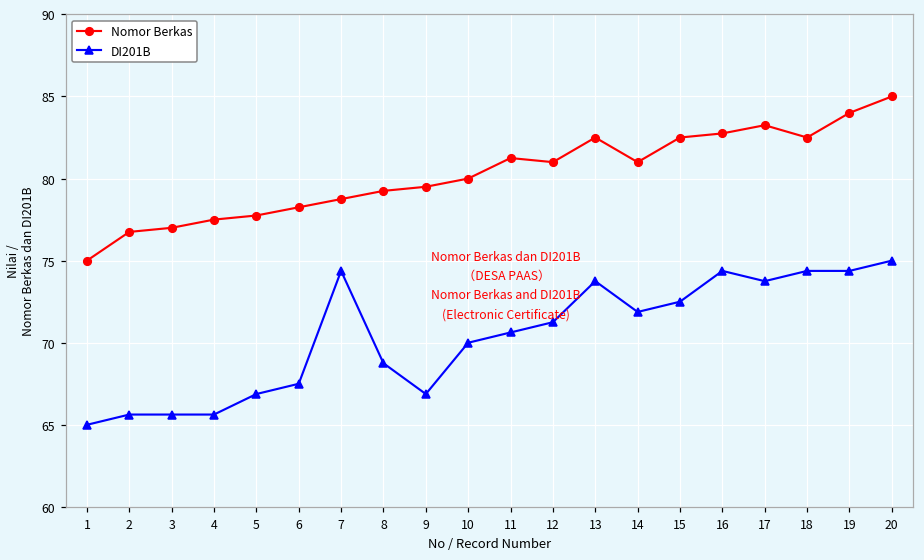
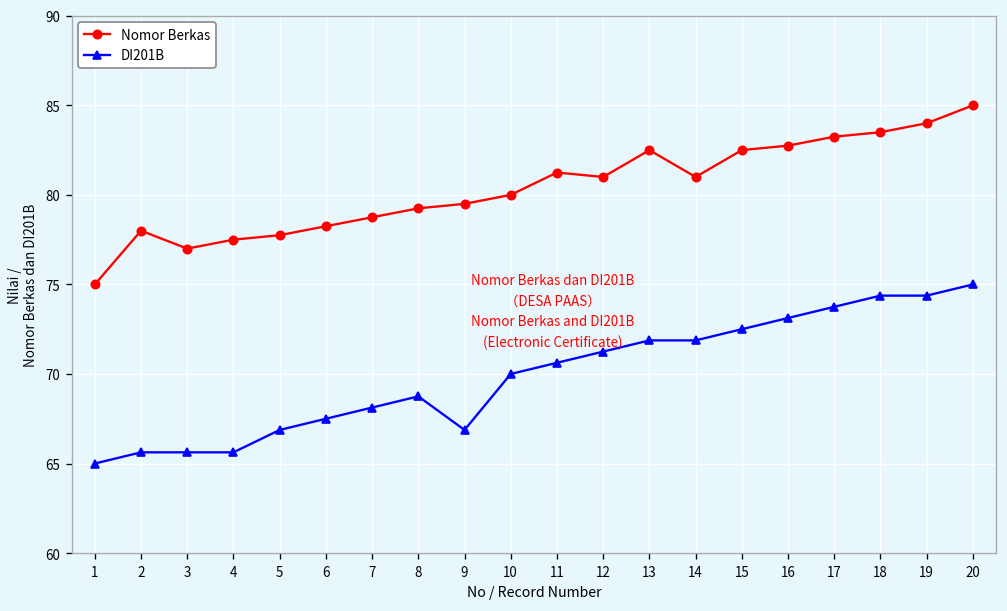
  {
    "Nomor Berkas": {
      "1": 75.0,
-     "2": 76.8,
+     "2": 78.0,
      "3": 77.0,
      "4": 77.5,
      "5": 77.8,
      "6": 78.3,
      "7": 78.8,
      "8": 79.3,
      "9": 79.5,
      "10": 80.0,
      "11": 81.3,
      "12": 81.0,
      "13": 82.5,
      "14": 81.0,
      "15": 82.5,
      "16": 82.8,
      "17": 83.3,
-     "18": 82.5,
+     "18": 83.5,
      "19": 84.0,
      "20": 85.0
    },
    "DI201B": {
      "1": 65.0,
      "2": 65.6,
      "3": 65.6,
      "4": 65.6,
      "5": 66.9,
      "6": 67.5,
-     "7": 74.4,
+     "7": 68.1,
      "8": 68.8,
      "9": 66.9,
      "10": 70.0,
      "11": 70.6,
      "12": 71.3,
-     "13": 73.8,
+     "13": 71.9,
      "14": 71.9,
      "15": 72.5,
-     "16": 74.4,
+     "16": 73.1,
      "17": 73.8,
      "18": 74.4,
      "19": 74.4,
      "20": 75.0
    }
  }
